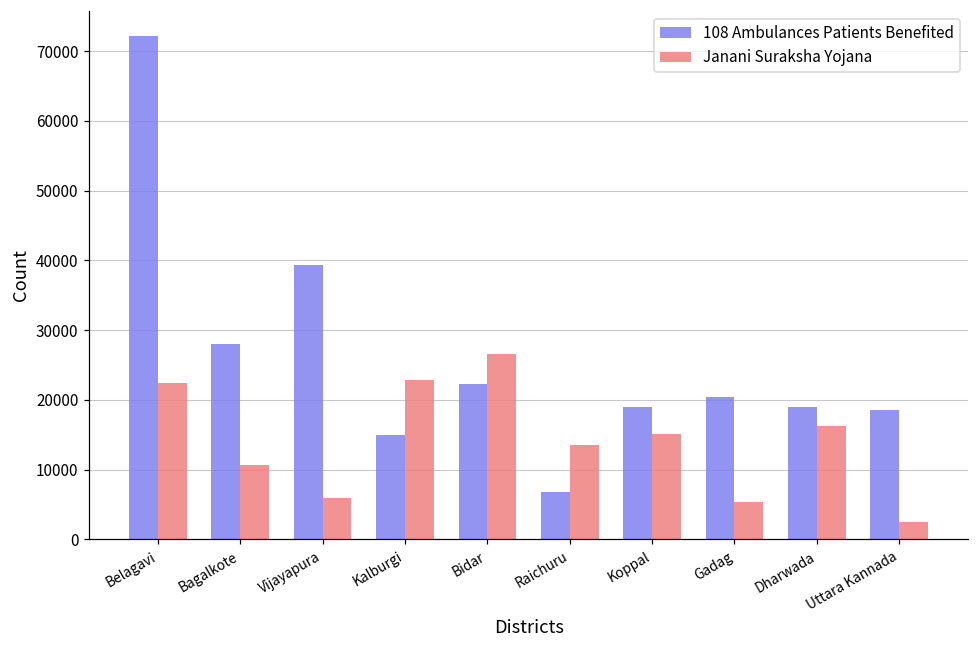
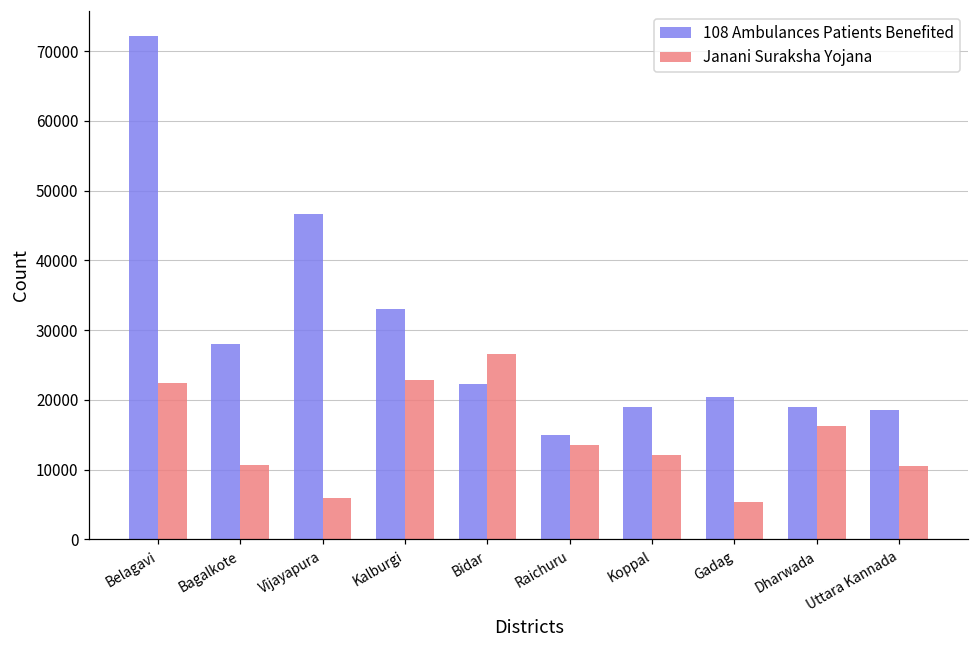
  {
    "108 Ambulances Patients Benefited": {
      "Belagavi": 72000,
      "Bagalkote": 28000,
-     "Vijayapura": 39000,
-     "Kalburgi": 15000,
+     "Vijayapura": 47000,
+     "Kalburgi": 33000,
      "Bidar": 22000,
-     "Raichuru": 7000,
+     "Raichuru": 15000,
      "Koppal": 19000,
      "Gadag": 20000,
      "Dharwada": 19000,
      "Uttara Kannada": 19000
    },
    "Janani Suraksha Yojana": {
      "Belagavi": 22000,
      "Bagalkote": 11000,
      "Vijayapura": 6000,
      "Kalburgi": 23000,
      "Bidar": 27000,
      "Raichuru": 14000,
-     "Koppal": 15000,
+     "Koppal": 12000,
      "Gadag": 5000,
      "Dharwada": 16000,
-     "Uttara Kannada": 2000
+     "Uttara Kannada": 11000
    }
  }
